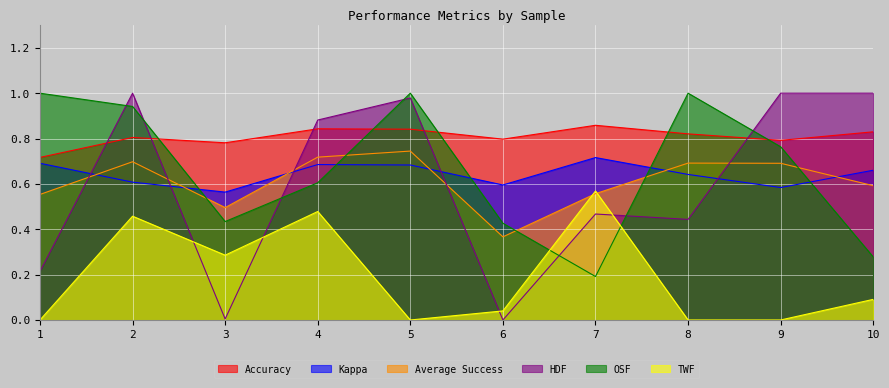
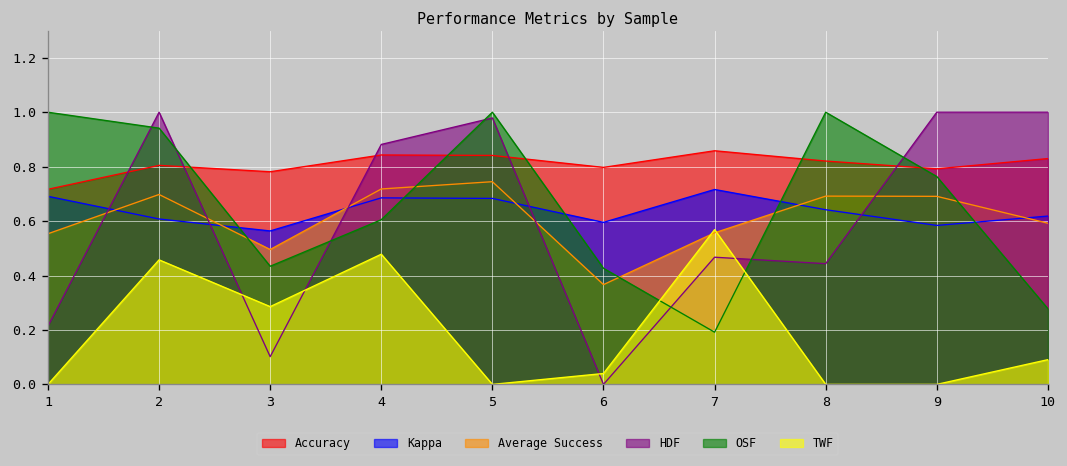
  {
    "Accuracy": {
      "1": 0.72,
      "2": 0.80,
      "3": 0.78,
      "4": 0.84,
      "5": 0.84,
      "6": 0.80,
      "7": 0.86,
      "8": 0.82,
      "9": 0.79,
      "10": 0.83
    },
    "Kappa": {
      "1": 0.69,
      "2": 0.61,
      "3": 0.56,
      "4": 0.69,
      "5": 0.68,
      "6": 0.60,
      "7": 0.72,
      "8": 0.64,
      "9": 0.58,
-     "10": 0.66
+     "10": 0.62
    },
    "Average Success": {
      "1": 0.55,
      "2": 0.70,
      "3": 0.50,
      "4": 0.72,
      "5": 0.74,
      "6": 0.37,
      "7": 0.56,
      "8": 0.69,
      "9": 0.69,
      "10": 0.59
    },
    "HDF": {
      "1": 0.21,
      "2": 1.00,
-     "3": 0.00,
+     "3": 0.10,
      "4": 0.88,
      "5": 0.98,
      "6": 0.00,
      "7": 0.47,
      "8": 0.44,
      "9": 1.00,
      "10": 1.00
    },
    "OSF": {
      "1": 1.00,
      "2": 0.94,
      "3": 0.43,
      "4": 0.61,
      "5": 1.00,
      "6": 0.43,
      "7": 0.19,
      "8": 1.00,
      "9": 0.76,
      "10": 0.28
    },
    "TWF": {
      "1": 0.00,
      "2": 0.46,
      "3": 0.29,
      "4": 0.48,
      "5": 0.00,
      "6": 0.04,
      "7": 0.57,
      "8": 0.00,
      "9": 0.00,
      "10": 0.09
    }
  }
